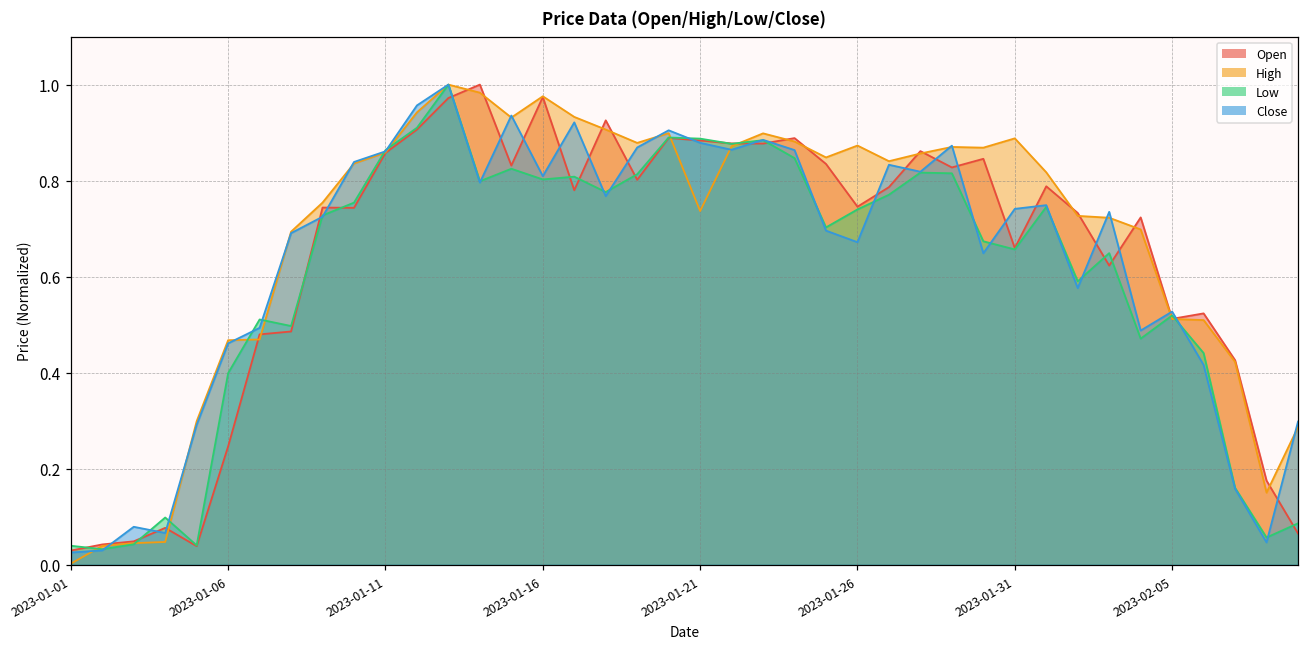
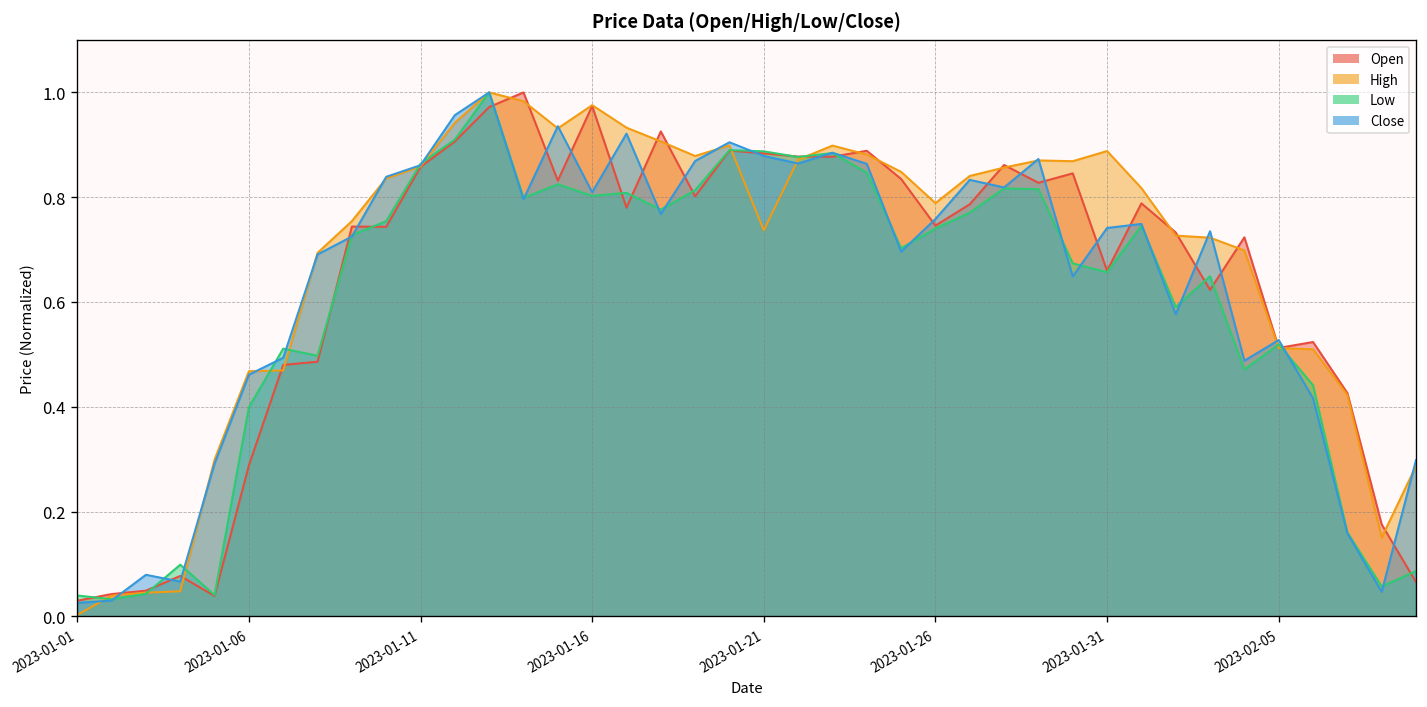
  {
    "Open": {
-     "2023-01-06": 0.25
+     "2023-01-06": 0.29
    },
    "High": {
      "2023-01-01": 0.00,
      "2023-01-06": 0.47,
      "2023-01-21": 0.74,
-     "2023-01-26": 0.87,
+     "2023-01-26": 0.79,
      "2023-01-31": 0.89
    },
    "Low": {
      "2023-01-01": 0.04,
      "2023-01-06": 0.40,
      "2023-01-16": 0.80,
      "2023-02-05": 0.52
    },
    "Close": {
      "2023-01-06": 0.46,
      "2023-01-16": 0.81,
-     "2023-01-26": 0.67,
+     "2023-01-26": 0.76,
      "2023-01-31": 0.74,
      "2023-02-05": 0.53
    }
  }
